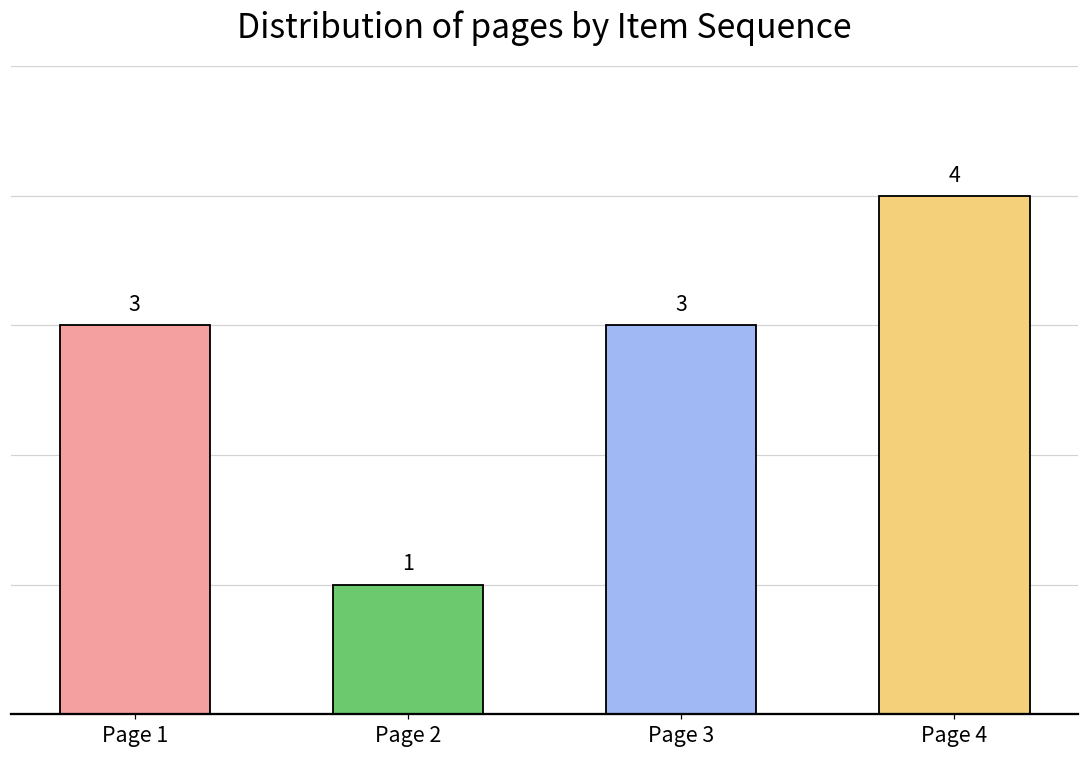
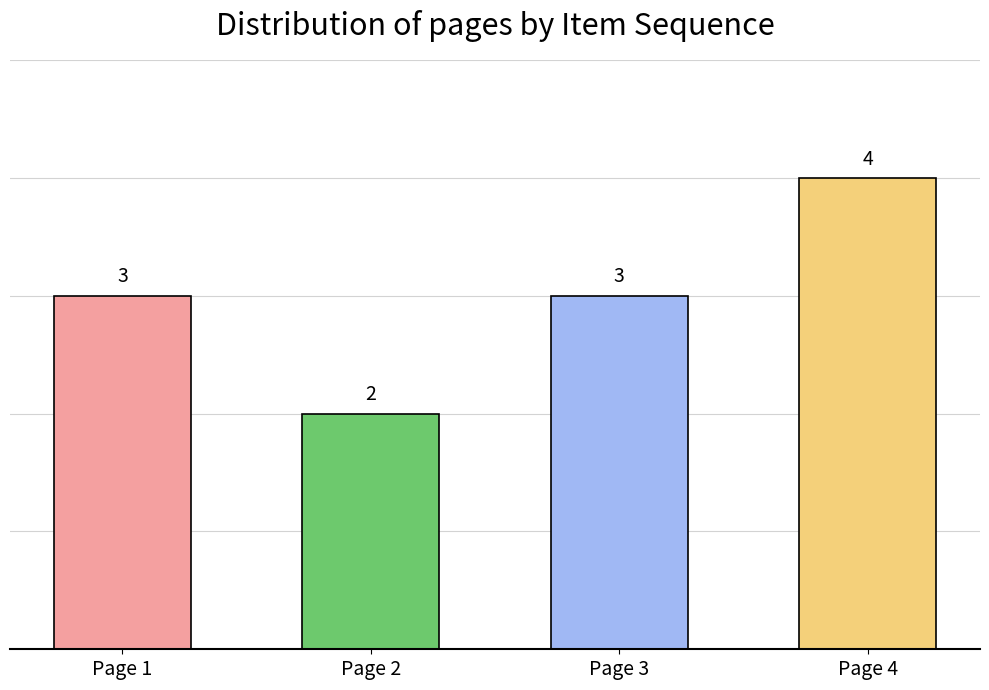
  {
    "Page 1": 3,
-   "Page 2": 1,
+   "Page 2": 2,
    "Page 3": 3,
    "Page 4": 4
  }
